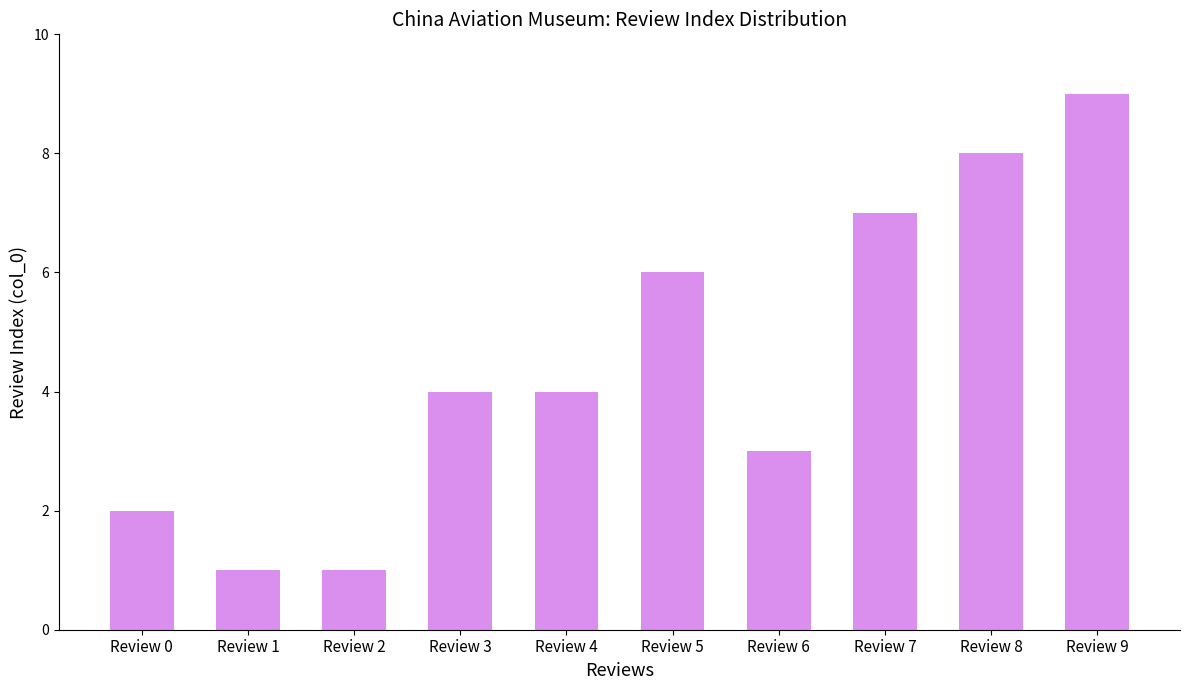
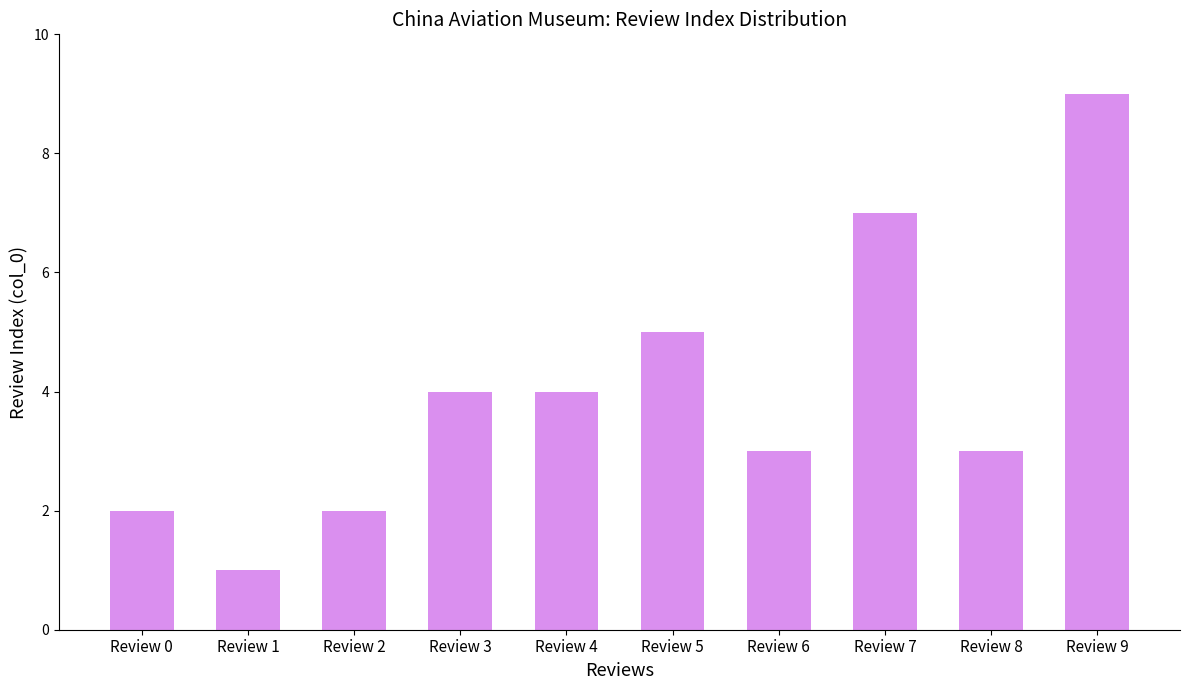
  {
    "Review 0": 2,
    "Review 1": 1,
-   "Review 2": 1,
+   "Review 2": 2,
    "Review 3": 4,
    "Review 4": 4,
-   "Review 5": 6,
+   "Review 5": 5,
    "Review 6": 3,
    "Review 7": 7,
-   "Review 8": 8,
+   "Review 8": 3,
    "Review 9": 9
  }
